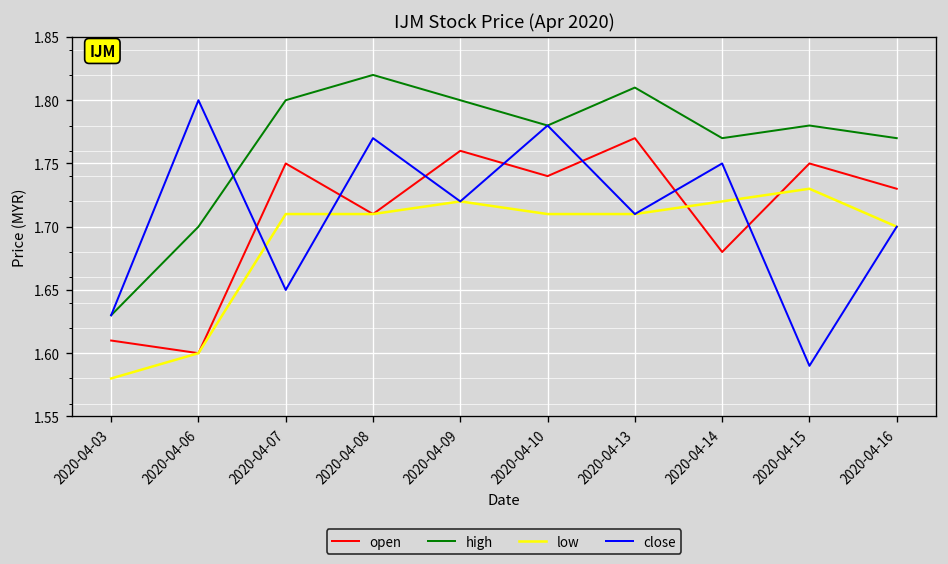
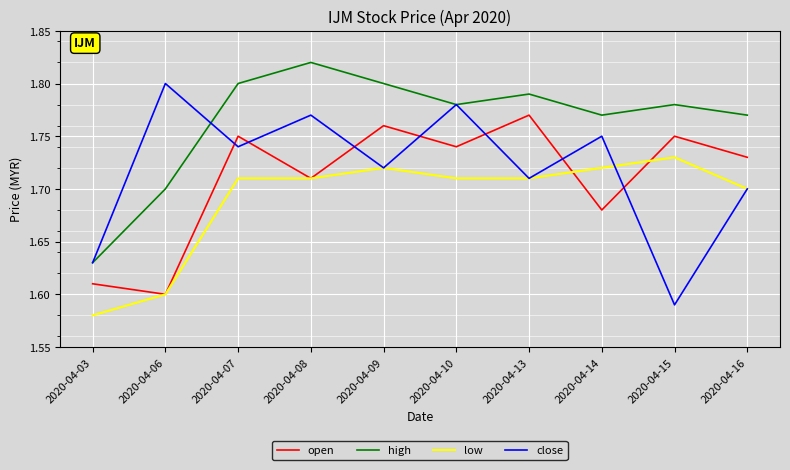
  {
    "open": {
      "2020-04-03": 1.61,
      "2020-04-07": 1.75,
      "2020-04-09": 1.76,
      "2020-04-10": 1.74,
      "2020-04-13": 1.77,
      "2020-04-14": 1.68,
      "2020-04-15": 1.75,
      "2020-04-16": 1.73
    },
    "high": {
      "2020-04-06": 1.70,
      "2020-04-07": 1.80,
      "2020-04-08": 1.82,
      "2020-04-09": 1.80,
-     "2020-04-13": 1.81,
+     "2020-04-13": 1.79,
      "2020-04-14": 1.77,
      "2020-04-15": 1.78,
      "2020-04-16": 1.77
    },
    "low": {
      "2020-04-03": 1.58,
      "2020-04-07": 1.71,
      "2020-04-10": 1.71,
      "2020-04-14": 1.72,
      "2020-04-15": 1.73
    },
    "close": {
      "2020-04-06": 1.80,
-     "2020-04-07": 1.65,
+     "2020-04-07": 1.74,
      "2020-04-08": 1.77,
      "2020-04-14": 1.75,
      "2020-04-15": 1.59
    }
  }
